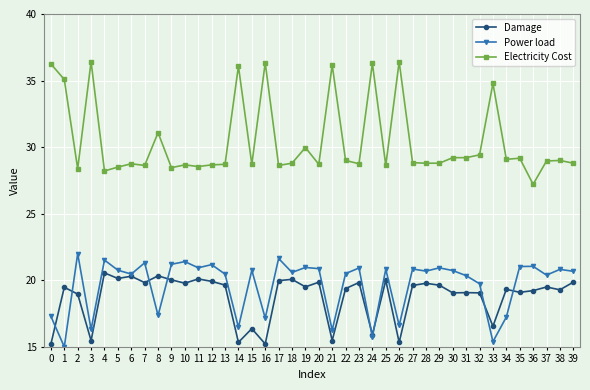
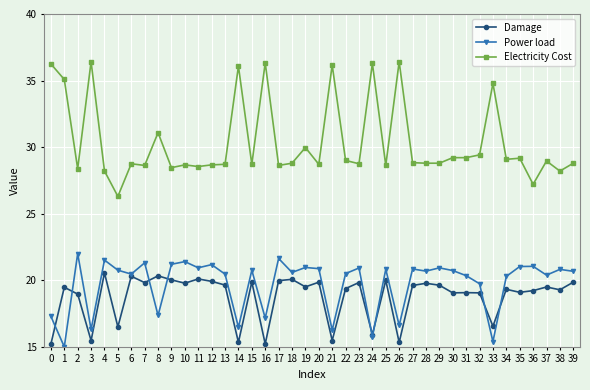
  {
    "Damage": {
      "0": 15.2,
      "1": 19.5,
      "2": 19.0,
      "3": 15.5,
      "4": 20.6,
-     "5": 20.1,
+     "5": 16.5,
      "7": 19.8,
      "8": 20.3,
      "9": 20.0,
      "10": 19.8,
      "11": 20.1,
      "12": 19.9,
      "13": 19.6,
      "14": 15.3,
-     "15": 16.4,
+     "15": 19.9,
      "16": 15.2,
      "17": 20.0,
      "18": 20.1,
      "19": 19.5,
      "20": 19.9,
      "21": 15.5,
      "22": 19.4,
      "23": 19.8,
      "25": 20.0,
      "26": 15.3,
      "27": 19.6,
      "28": 19.8,
      "29": 19.6,
      "30": 19.1,
      "31": 19.1,
      "32": 19.1,
      "33": 16.5,
      "34": 19.3,
      "35": 19.1,
      "36": 19.2,
      "37": 19.5,
      "38": 19.3,
      "39": 19.9
    },
    "Power load": {
      "0": 17.3,
      "1": 15.0,
      "2": 22.0,
      "3": 16.3,
      "4": 21.5,
      "5": 20.8,
      "7": 21.3,
      "8": 17.4,
      "9": 21.2,
      "10": 21.4,
      "11": 20.9,
      "12": 21.2,
      "13": 20.5,
      "14": 16.5,
      "15": 20.7,
      "16": 17.2,
      "17": 21.6,
      "18": 20.6,
      "19": 21.0,
      "20": 20.9,
      "21": 16.3,
      "22": 20.5,
      "23": 20.9,
      "25": 20.8,
      "26": 16.6,
      "27": 20.8,
      "28": 20.7,
      "29": 20.9,
      "30": 20.7,
      "31": 20.3,
      "32": 19.7,
      "33": 15.4,
-     "34": 17.2,
+     "34": 20.3,
      "35": 21.0,
      "36": 21.0,
      "37": 20.4,
      "38": 20.8,
      "39": 20.7
    },
    "Electricity Cost": {
      "0": 36.3,
      "1": 35.1,
      "2": 28.4,
      "3": 36.4,
      "4": 28.2,
-     "5": 28.5,
+     "5": 26.3,
      "6": 28.8,
      "7": 28.6,
      "8": 31.1,
      "9": 28.5,
      "10": 28.7,
      "11": 28.5,
      "12": 28.7,
      "13": 28.7,
      "14": 36.1,
      "15": 28.7,
      "16": 36.3,
      "17": 28.6,
      "18": 28.8,
      "19": 30.0,
      "20": 28.7,
      "21": 36.2,
      "22": 29.0,
      "23": 28.7,
      "24": 36.3,
      "25": 28.6,
      "26": 36.4,
      "27": 28.8,
      "28": 28.8,
      "29": 28.8,
      "30": 29.2,
      "31": 29.2,
      "32": 29.4,
      "33": 34.8,
      "34": 29.1,
      "35": 29.2,
      "36": 27.2,
      "37": 29.0,
-     "38": 29.0,
+     "38": 28.2,
      "39": 28.8
    }
  }
